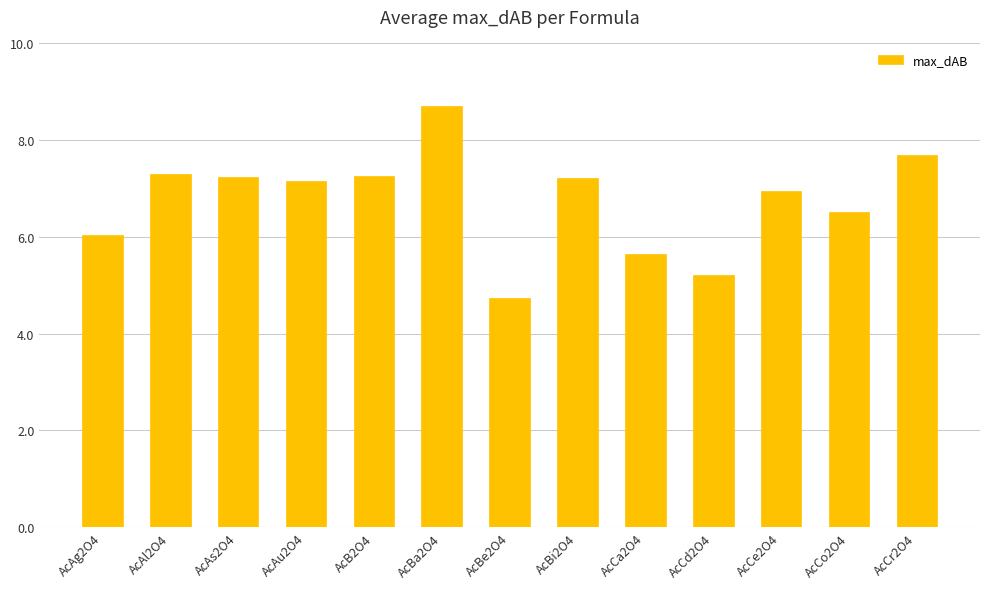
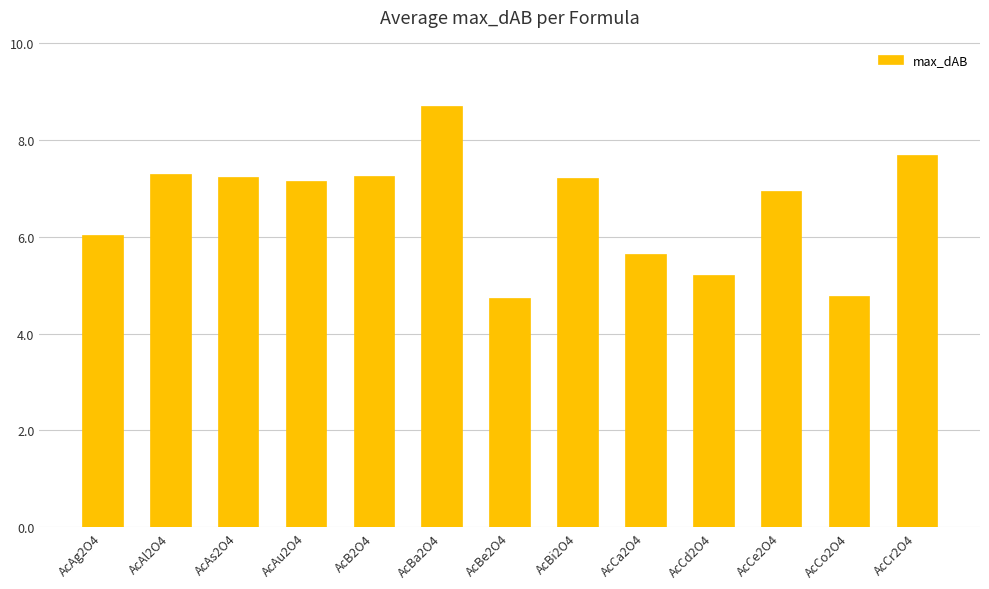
  {
    "AcAg2O4": 6.0,
    "AcAl2O4": 7.3,
    "AcAs2O4": 7.2,
    "AcAu2O4": 7.2,
    "AcB2O4": 7.3,
    "AcBa2O4": 8.7,
    "AcBe2O4": 4.7,
    "AcBi2O4": 7.2,
    "AcCa2O4": 5.6,
    "AcCd2O4": 5.2,
    "AcCe2O4": 6.9,
-   "AcCo2O4": 6.5,
+   "AcCo2O4": 4.8,
    "AcCr2O4": 7.7
  }
